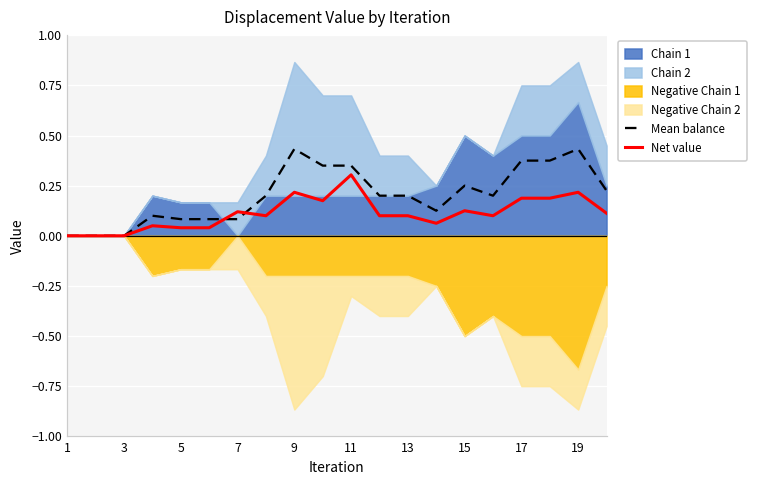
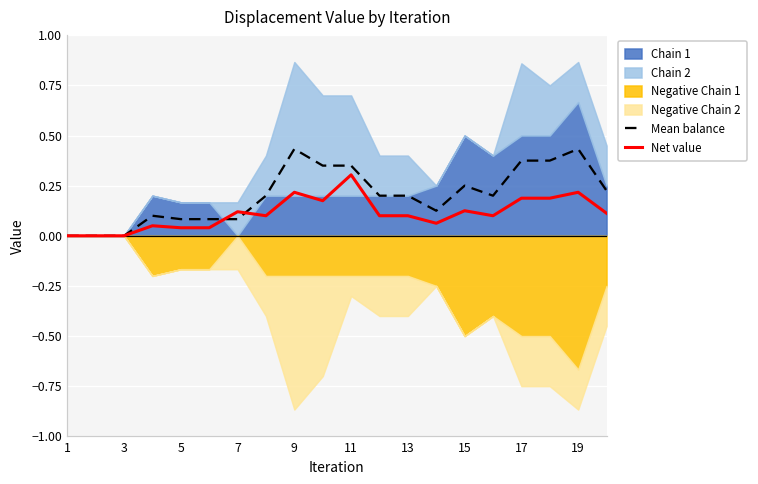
  {
    "Mean balance": {
      "5": 0.08,
      "7": 0.08,
      "9": 0.43,
      "11": 0.35,
      "15": 0.25,
      "17": 0.38,
      "19": 0.43
    },
    "Chain 1": {
      "9": 0.20,
      "11": 0.20,
      "17": 0.50,
      "19": 0.67
    },
    "Net value": {
      "5": 0.04,
      "7": 0.12,
      "9": 0.22,
      "11": 0.30,
      "13": 0.10,
      "15": 0.13,
      "17": 0.19,
      "19": 0.22
    },
    "Chain 2": {
      "7": 0.17,
      "9": 0.67,
      "11": 0.50,
      "13": 0.20,
-     "17": 0.25,
+     "17": 0.36,
      "19": 0.20
    }
  }
